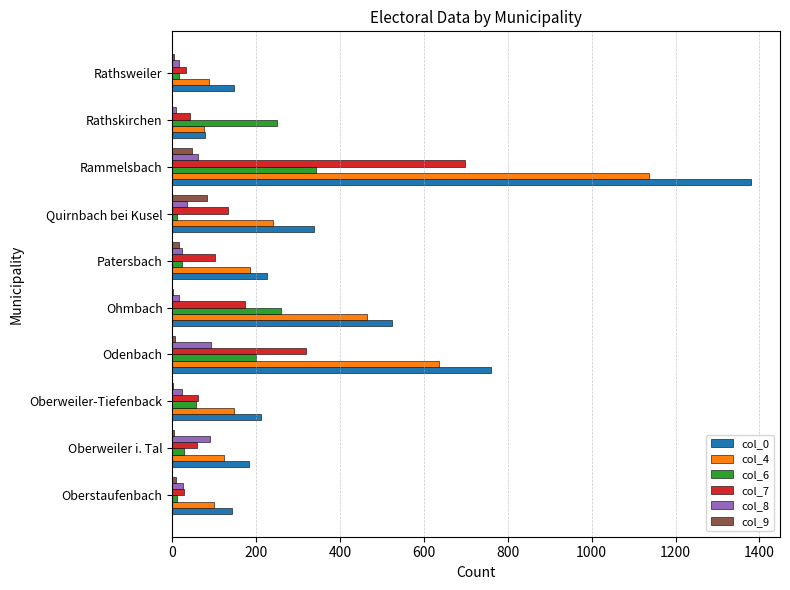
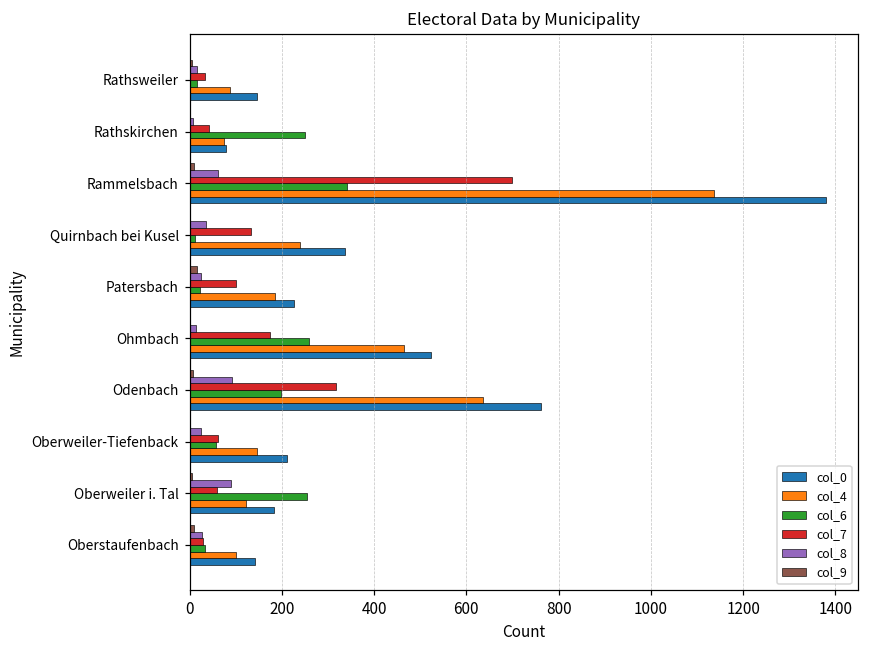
  {
    "col_0": {
      "Rathsweiler": 150,
      "Rathskirchen": 80,
      "Rammelsbach": 1380,
      "Quirnbach bei Kusel": 340,
      "Patersbach": 230,
      "Ohmbach": 520,
      "Odenbach": 760,
      "Oberweiler-Tiefenback": 210,
      "Oberweiler i. Tal": 180,
      "Oberstaufenbach": 140
    },
    "col_4": {
      "Rathsweiler": 90,
      "Rathskirchen": 80,
      "Rammelsbach": 1140,
      "Quirnbach bei Kusel": 240,
      "Patersbach": 190,
      "Ohmbach": 460,
      "Odenbach": 640,
      "Oberweiler-Tiefenback": 150,
      "Oberweiler i. Tal": 120,
      "Oberstaufenbach": 100
    },
    "col_6": {
      "Rathsweiler": 20,
      "Rathskirchen": 250,
      "Rammelsbach": 340,
      "Quirnbach bei Kusel": 10,
      "Patersbach": 20,
      "Ohmbach": 260,
      "Odenbach": 200,
      "Oberweiler-Tiefenback": 60,
-     "Oberweiler i. Tal": 30,
-     "Oberstaufenbach": 10
+     "Oberweiler i. Tal": 260,
+     "Oberstaufenbach": 30
    },
    "col_7": {
      "Rathsweiler": 30,
      "Rathskirchen": 40,
      "Rammelsbach": 700,
      "Quirnbach bei Kusel": 130,
      "Patersbach": 100,
      "Ohmbach": 170,
      "Odenbach": 320,
      "Oberweiler-Tiefenback": 60,
      "Oberweiler i. Tal": 60,
      "Oberstaufenbach": 30
    },
    "col_8": {
      "Rathsweiler": 20,
      "Rathskirchen": 10,
      "Rammelsbach": 60,
      "Quirnbach bei Kusel": 40,
      "Patersbach": 20,
      "Ohmbach": 20,
      "Odenbach": 90,
      "Oberweiler-Tiefenback": 20,
      "Oberweiler i. Tal": 90,
      "Oberstaufenbach": 30
    },
    "col_9": {
      "Rathskirchen": 0,
-     "Rammelsbach": 50,
-     "Quirnbach bei Kusel": 80,
+     "Rammelsbach": 10,
+     "Quirnbach bei Kusel": 0,
      "Patersbach": 20,
      "Odenbach": 10,
      "Oberstaufenbach": 10
    }
  }
